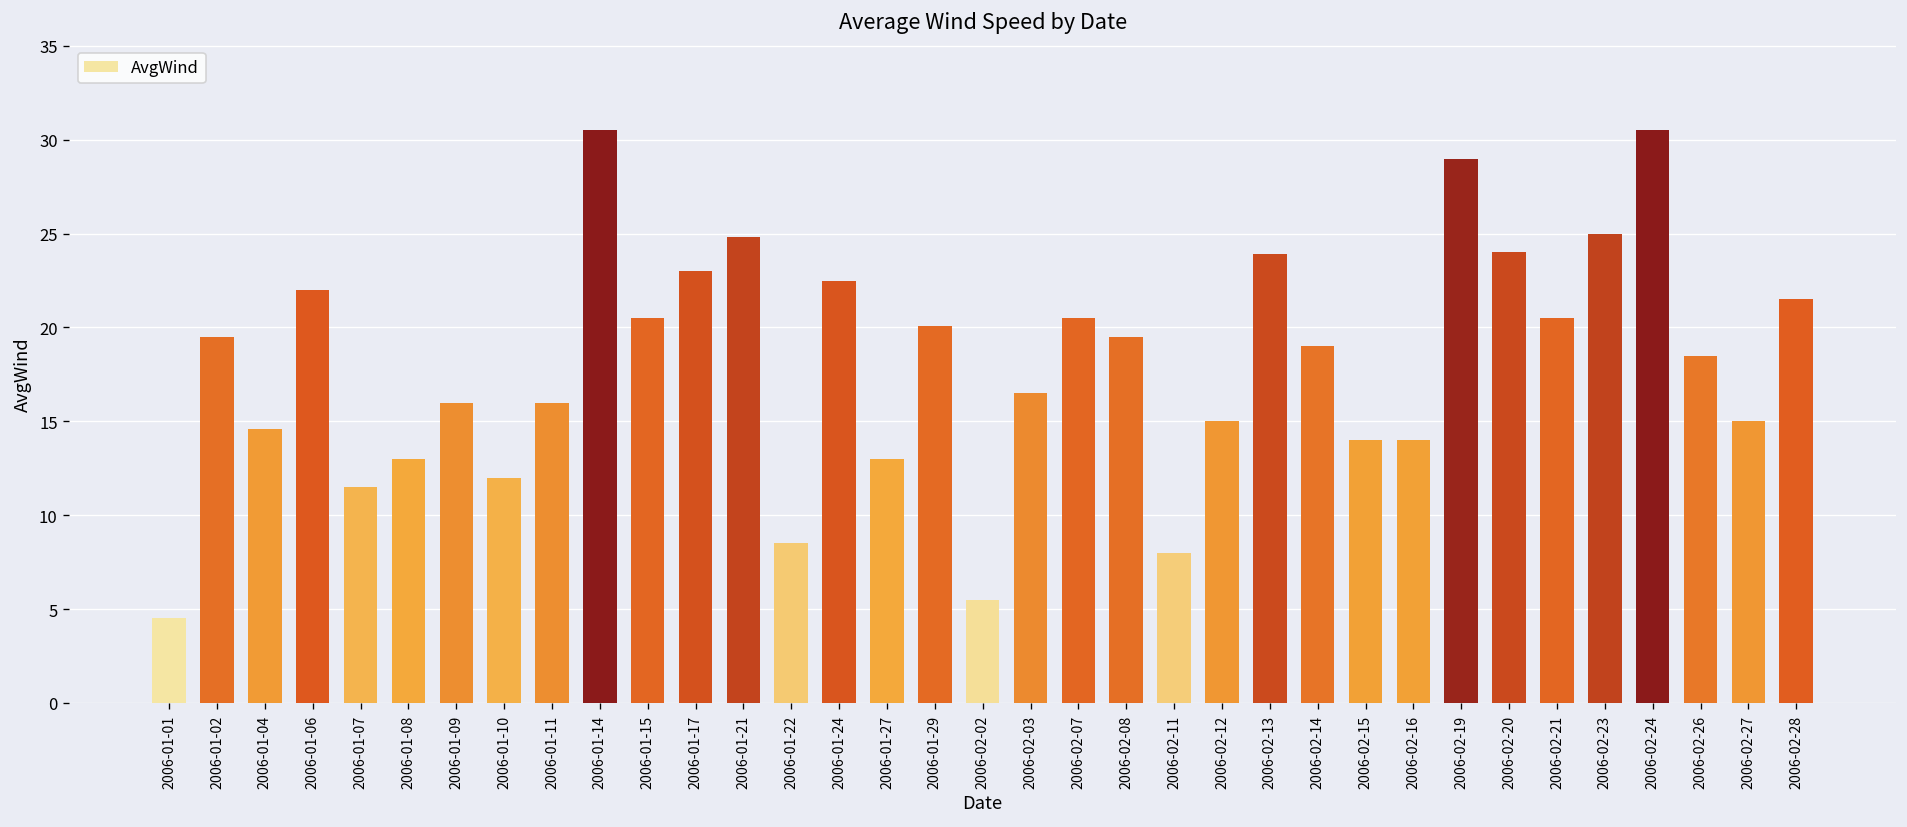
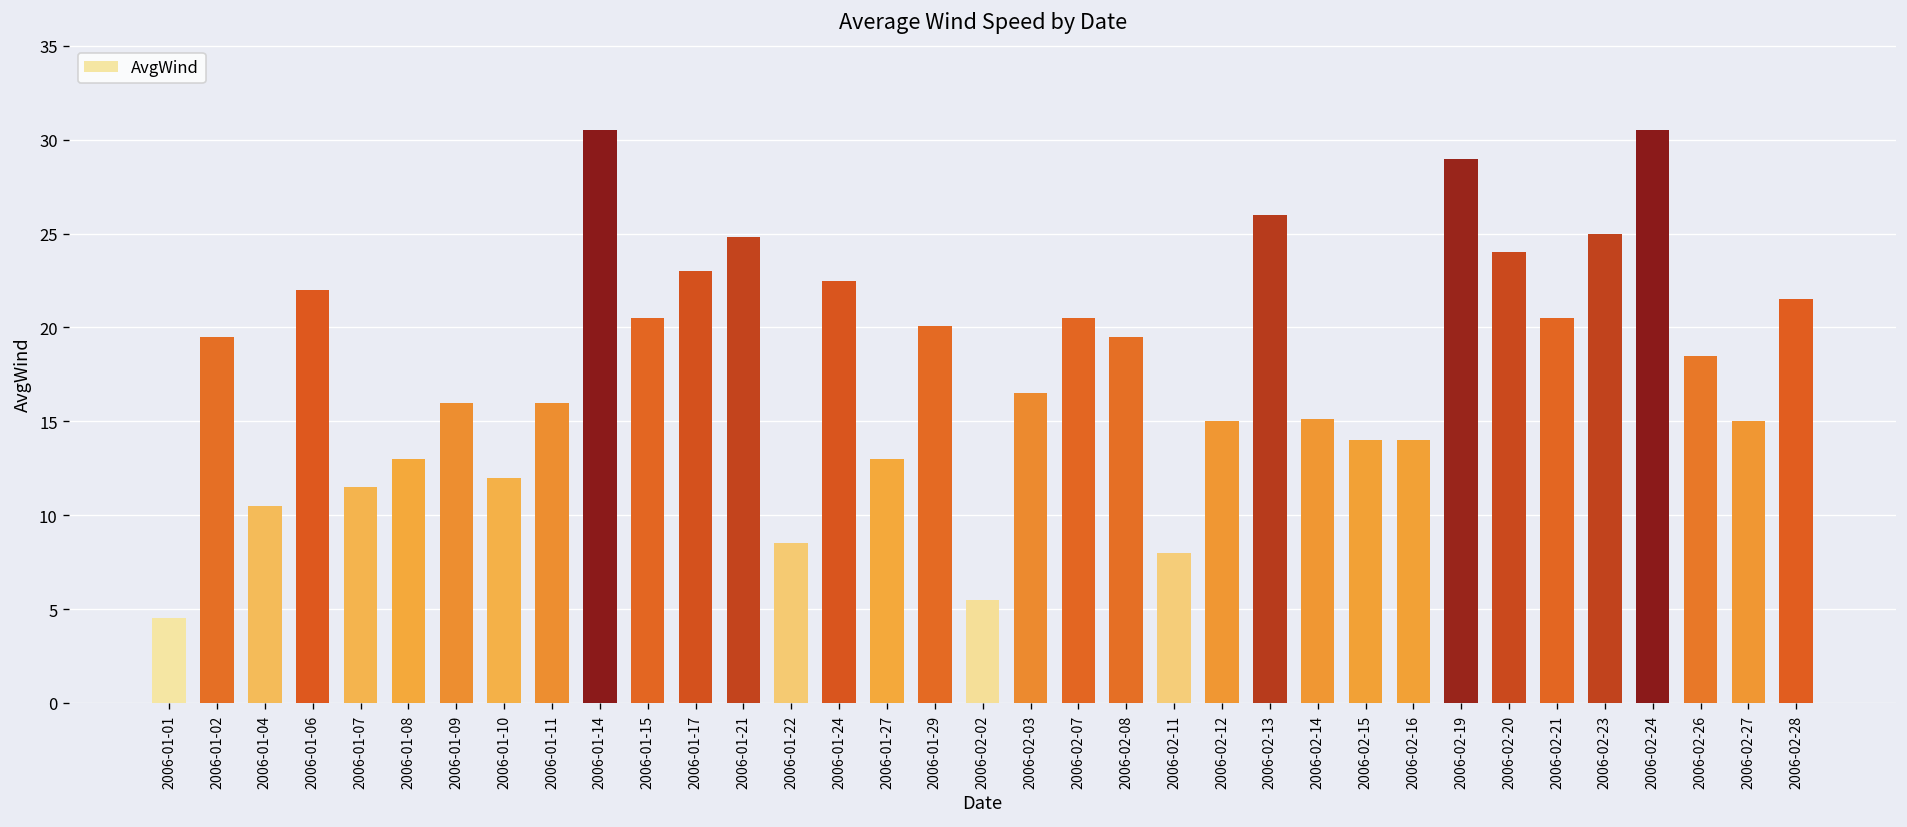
  {
    "2006-01-01": 4.5,
    "2006-01-02": 19.5,
-   "2006-01-04": 14.6,
+   "2006-01-04": 10.5,
    "2006-01-06": 22.0,
    "2006-01-07": 11.5,
    "2006-01-08": 13.0,
    "2006-01-09": 16.0,
    "2006-01-10": 12.0,
    "2006-01-11": 16.0,
    "2006-01-14": 30.5,
    "2006-01-15": 20.5,
    "2006-01-17": 23.0,
    "2006-01-21": 24.8,
    "2006-01-22": 8.5,
    "2006-01-24": 22.5,
    "2006-01-27": 13.0,
    "2006-01-29": 20.1,
    "2006-02-02": 5.5,
    "2006-02-03": 16.5,
    "2006-02-07": 20.5,
    "2006-02-08": 19.5,
    "2006-02-11": 8.0,
    "2006-02-12": 15.0,
-   "2006-02-13": 23.9,
-   "2006-02-14": 19.0,
+   "2006-02-13": 26.0,
+   "2006-02-14": 15.1,
    "2006-02-15": 14.0,
    "2006-02-16": 14.0,
    "2006-02-19": 29.0,
    "2006-02-20": 24.0,
    "2006-02-21": 20.5,
    "2006-02-23": 25.0,
    "2006-02-24": 30.5,
    "2006-02-26": 18.5,
    "2006-02-27": 15.0,
    "2006-02-28": 21.5
  }
